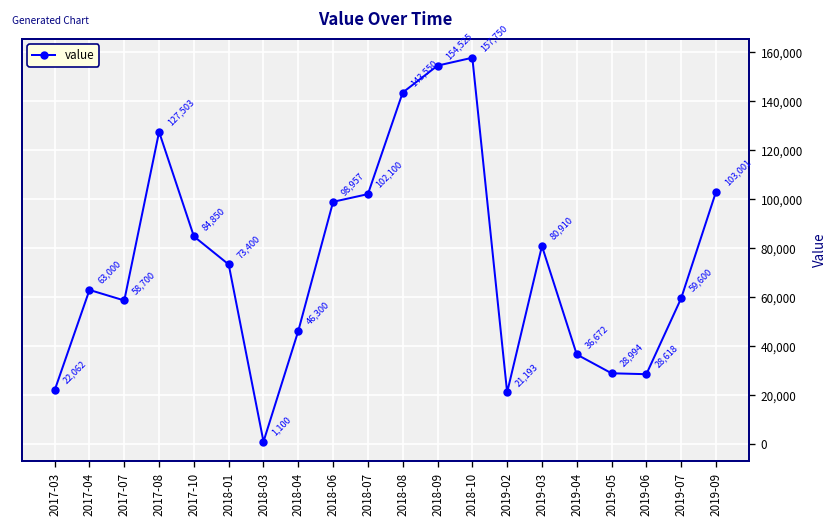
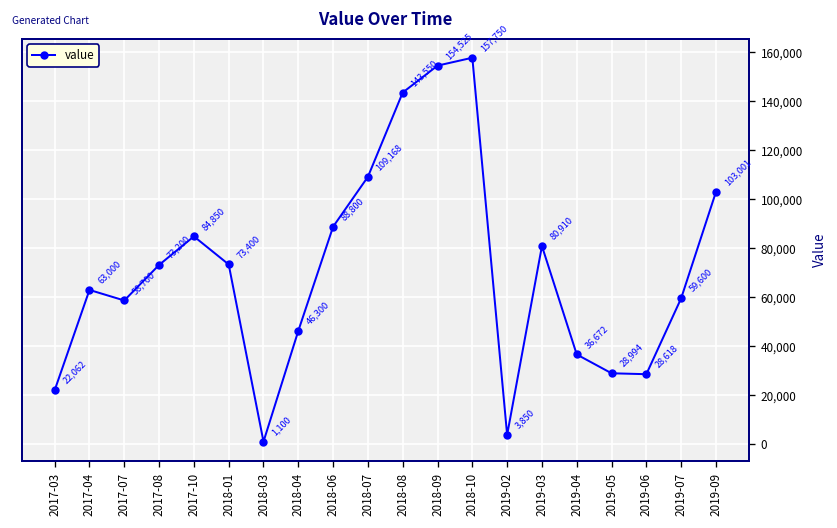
  {
    "2017-03": "22,062",
    "2017-04": "63,000",
    "2017-07": "58,700",
-   "2017-08": "127,503",
+   "2017-08": "73,200",
    "2017-10": "84,850",
    "2018-01": "73,400",
    "2018-03": "1,100",
    "2018-04": "46,300",
-   "2018-06": "98,957",
-   "2018-07": "102,100",
+   "2018-06": "88,800",
+   "2018-07": "109,168",
    "2018-10": "157,750",
-   "2019-02": "21,193",
+   "2019-02": "3,850",
    "2019-03": "80,910",
    "2019-04": "36,672",
    "2019-05": "28,994",
    "2019-06": "28,618",
    "2019-07": "59,600",
    "2019-09": "103,001"
  }
